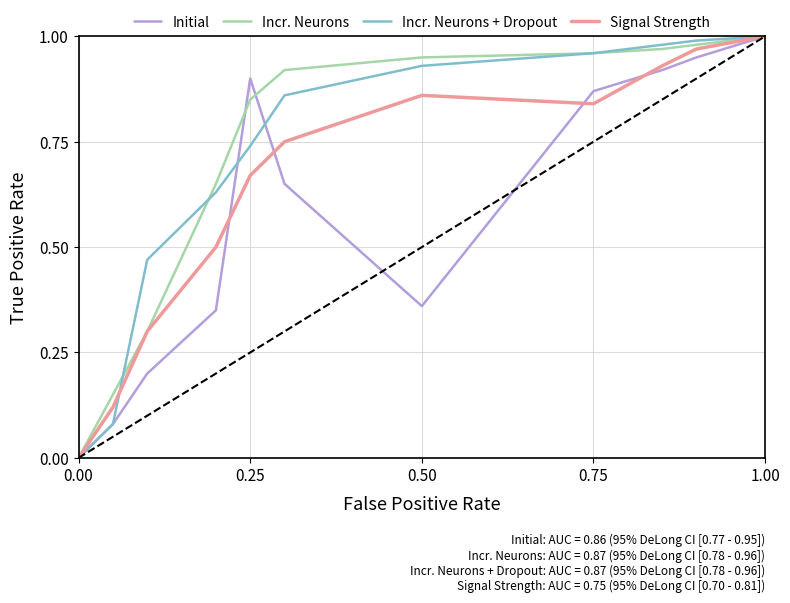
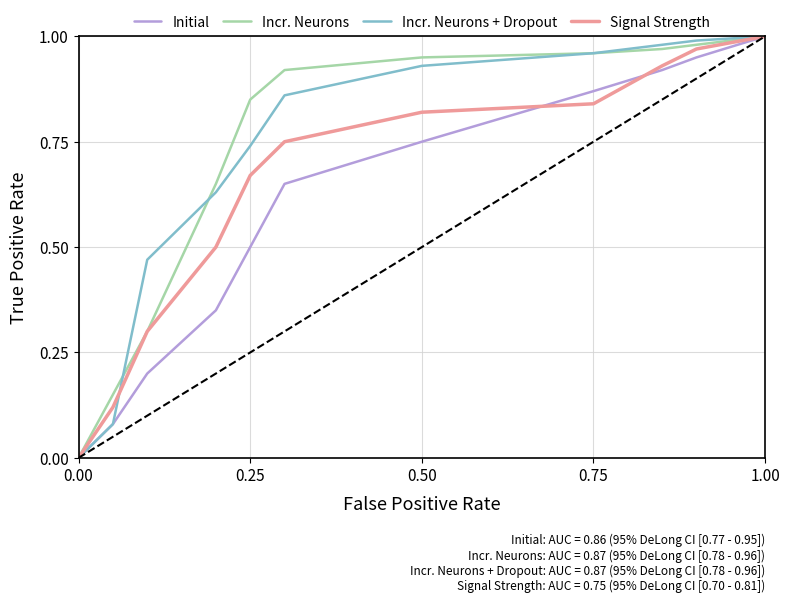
  {
    "Initial": {
-     "0.25": 0.9,
-     "0.50": 0.36,
+     "0.25": 0.5,
+     "0.50": 0.75,
      "0.75": 0.87
    },
    "Signal Strength": {
      "0.25": 0.67,
-     "0.50": 0.86,
+     "0.50": 0.82,
      "0.75": 0.84
    }
  }
